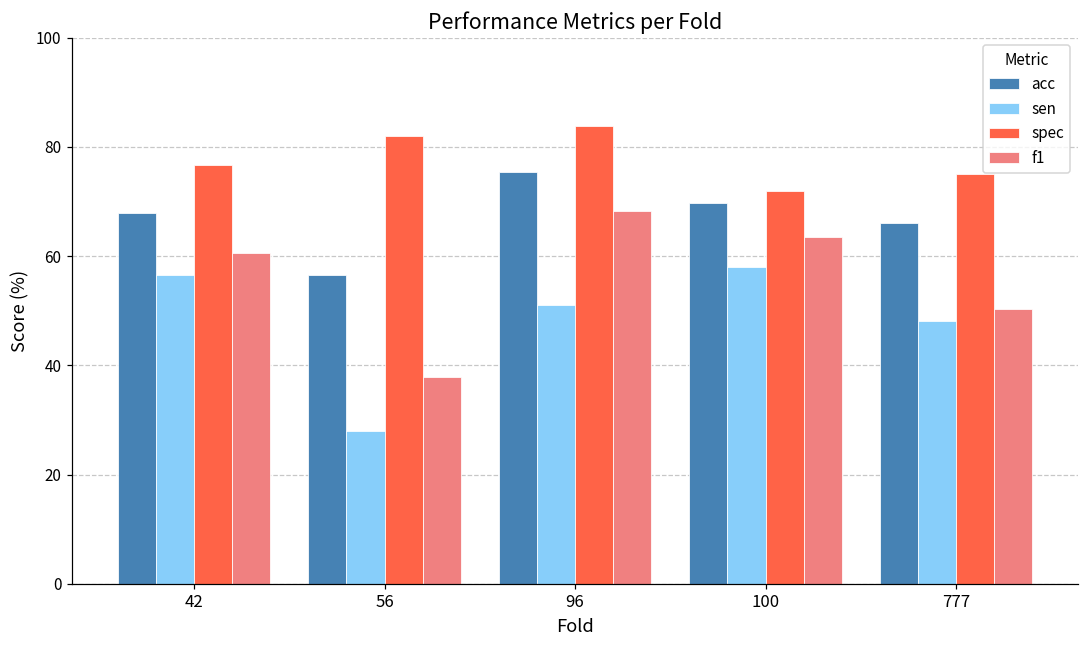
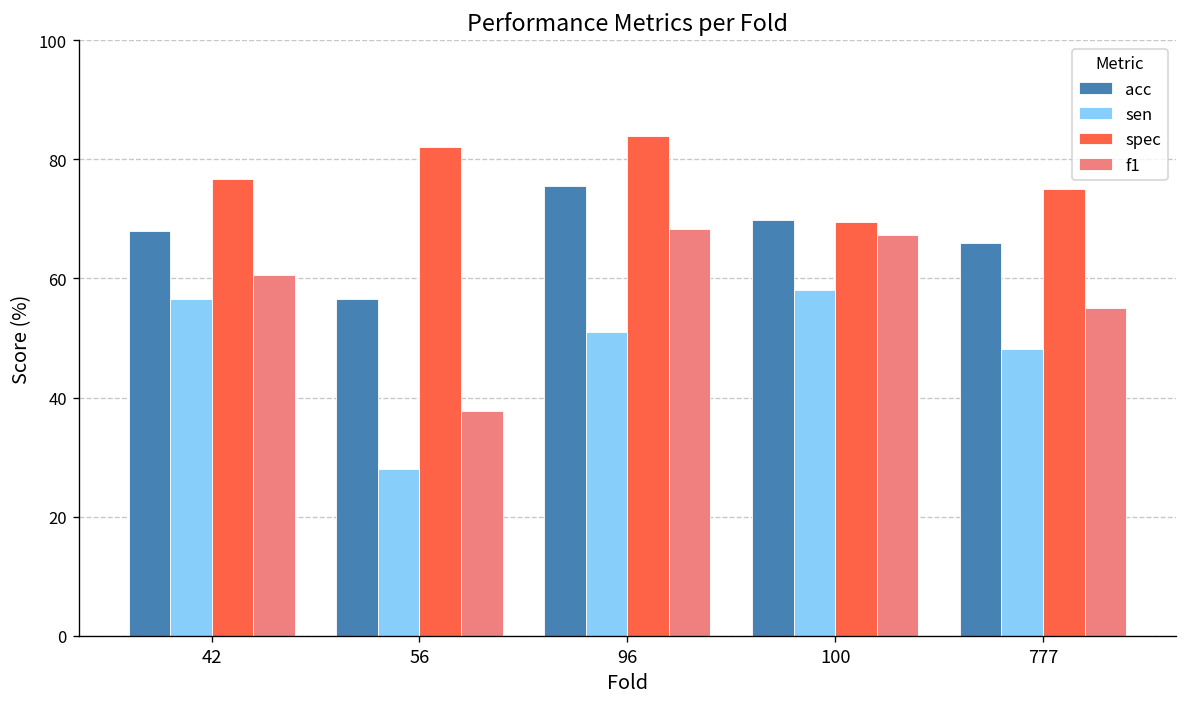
  {
    "acc": {
      "42": 68,
      "56": 57,
      "96": 76,
      "100": 70,
      "777": 66
    },
    "sen": {
      "42": 57,
      "56": 28,
      "96": 51,
      "100": 58,
      "777": 48
    },
    "spec": {
      "42": 77,
      "56": 82,
      "96": 84,
-     "100": 72,
+     "100": 69,
      "777": 75
    },
    "f1": {
      "42": 61,
      "56": 38,
      "96": 68,
-     "100": 64,
-     "777": 50
+     "100": 67,
+     "777": 55
    }
  }
